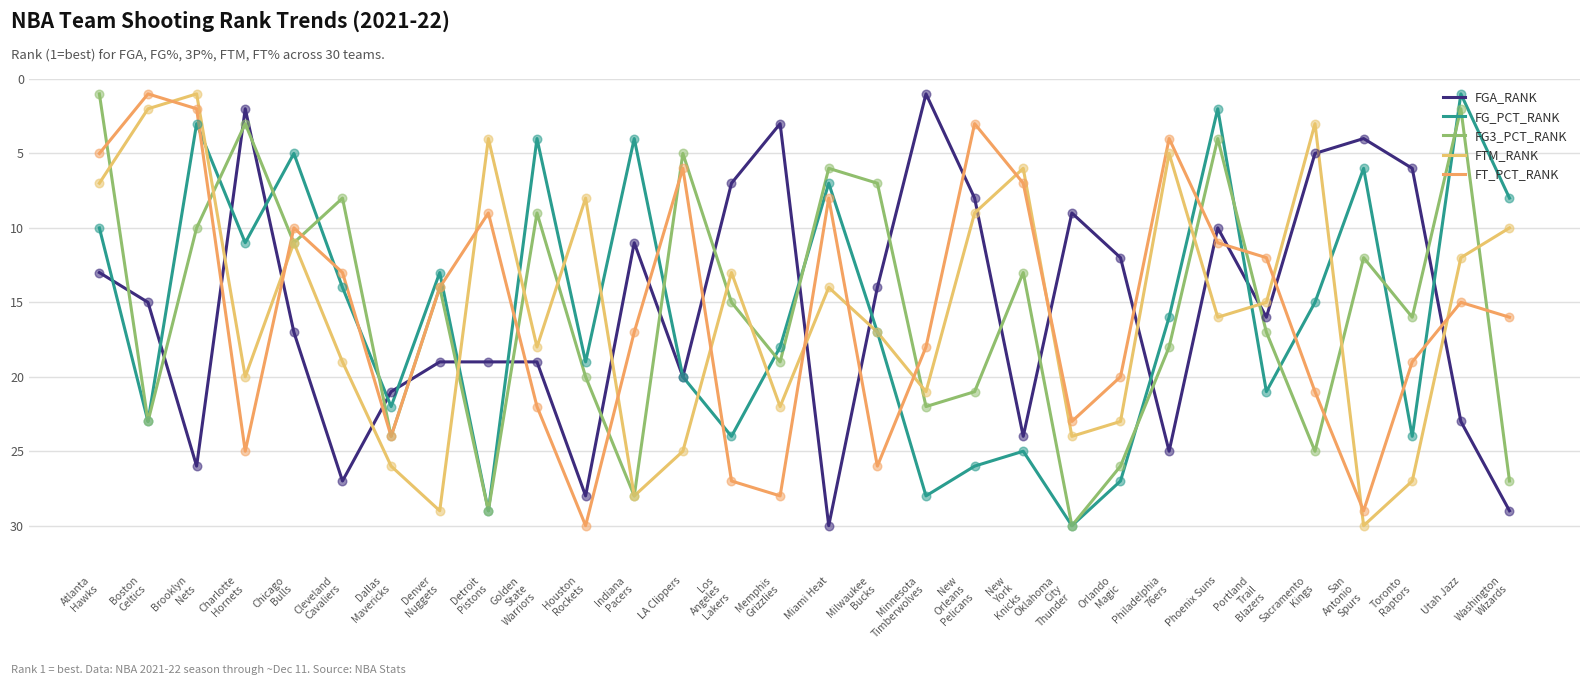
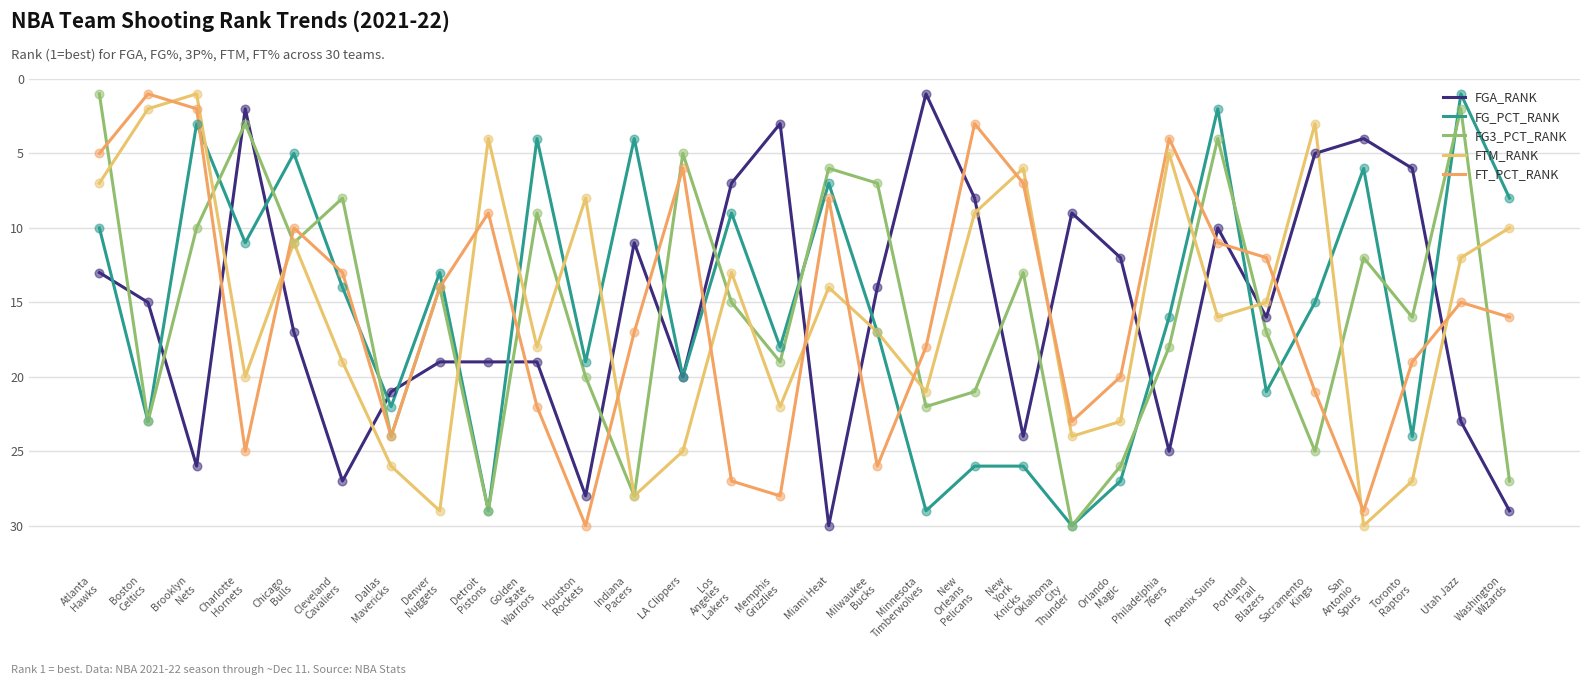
  {
    "FGA_RANK": {
      "Atlanta Hawks": 13,
      "Boston Celtics": 15,
      "Brooklyn Nets": 26,
      "Charlotte Hornets": 2,
      "Chicago Bulls": 17,
      "Cleveland Cavaliers": 27,
      "Dallas Mavericks": 21,
      "Denver Nuggets": 19,
      "Detroit Pistons": 19,
      "Golden State Warriors": 19,
      "Houston Rockets": 28,
      "Indiana Pacers": 11,
      "Los Angeles Lakers": 7,
      "Memphis Grizzlies": 3,
      "Miami Heat": 30,
      "Milwaukee Bucks": 14,
      "Minnesota Timberwolves": 1,
      "New Orleans Pelicans": 8,
      "New York Knicks": 24,
      "Oklahoma City Thunder": 9,
      "Orlando Magic": 12,
      "Philadelphia 76ers": 25,
      "Phoenix Suns": 10,
      "Portland Trail Blazers": 16,
      "Sacramento Kings": 5,
      "San Antonio Spurs": 4,
      "Toronto Raptors": 6,
      "Utah Jazz": 23,
      "Washington Wizards": 29
    },
    "FG_PCT_RANK": {
      "Atlanta Hawks": 10,
      "Brooklyn Nets": 3,
      "Charlotte Hornets": 11,
      "Chicago Bulls": 5,
      "Cleveland Cavaliers": 14,
      "Dallas Mavericks": 22,
      "Denver Nuggets": 13,
      "Golden State Warriors": 4,
      "Houston Rockets": 19,
      "Indiana Pacers": 4,
-     "Los Angeles Lakers": 24,
+     "Los Angeles Lakers": 9,
      "Memphis Grizzlies": 18,
      "Miami Heat": 7,
-     "Minnesota Timberwolves": 28,
+     "Minnesota Timberwolves": 29,
      "New Orleans Pelicans": 26,
-     "New York Knicks": 25,
+     "New York Knicks": 26,
      "Orlando Magic": 27,
      "Philadelphia 76ers": 16,
      "Phoenix Suns": 2,
      "Portland Trail Blazers": 21,
      "Sacramento Kings": 15,
      "San Antonio Spurs": 6,
      "Toronto Raptors": 24,
      "Utah Jazz": 1,
      "Washington Wizards": 8
    },
    "FG3_PCT_RANK": {
      "Atlanta Hawks": 1,
      "Brooklyn Nets": 10,
      "Charlotte Hornets": 3,
      "Cleveland Cavaliers": 8,
      "Golden State Warriors": 9,
      "Houston Rockets": 20,
      "LA Clippers": 5,
      "Los Angeles Lakers": 15,
      "Memphis Grizzlies": 19,
      "Miami Heat": 6,
      "Milwaukee Bucks": 7,
      "Minnesota Timberwolves": 22,
      "New Orleans Pelicans": 21,
      "New York Knicks": 13,
      "Orlando Magic": 26,
      "Philadelphia 76ers": 18,
      "Phoenix Suns": 4,
      "Portland Trail Blazers": 17,
      "Sacramento Kings": 25,
      "San Antonio Spurs": 12,
      "Toronto Raptors": 16,
      "Utah Jazz": 2,
      "Washington Wizards": 27
    }
  }
